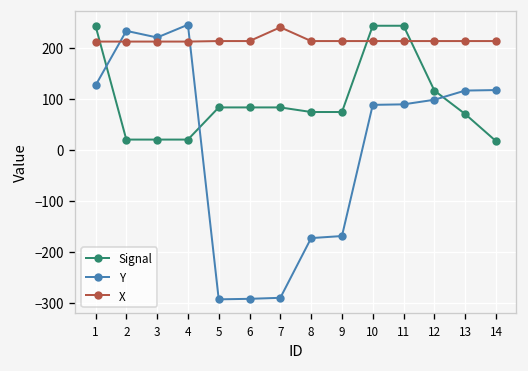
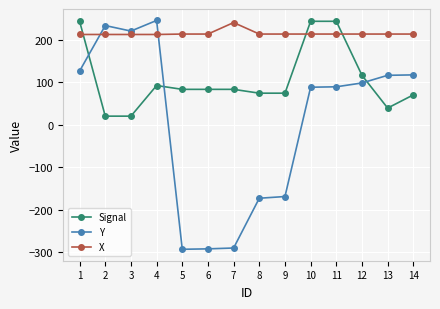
  {
    "Signal": {
      "1": 240,
      "2": 20,
      "3": 20,
-     "4": 20,
+     "4": 90,
      "5": 80,
      "6": 80,
      "7": 80,
      "8": 70,
      "9": 70,
      "10": 240,
      "11": 240,
      "12": 120,
-     "13": 70,
-     "14": 20
+     "13": 40,
+     "14": 70
    },
    "Y": {
      "1": 130,
      "2": 230,
      "3": 220,
      "4": 250,
      "5": -290,
      "6": -290,
      "7": -290,
      "8": -170,
      "9": -170,
      "10": 90,
      "11": 90,
      "12": 100,
      "13": 120,
      "14": 120
    },
    "X": {
      "1": 210,
      "2": 210,
      "3": 210,
      "4": 210,
      "5": 210,
      "6": 210,
      "7": 240,
      "8": 210,
      "9": 210,
      "10": 210,
      "11": 210,
      "12": 210,
      "13": 210,
      "14": 210
    }
  }
